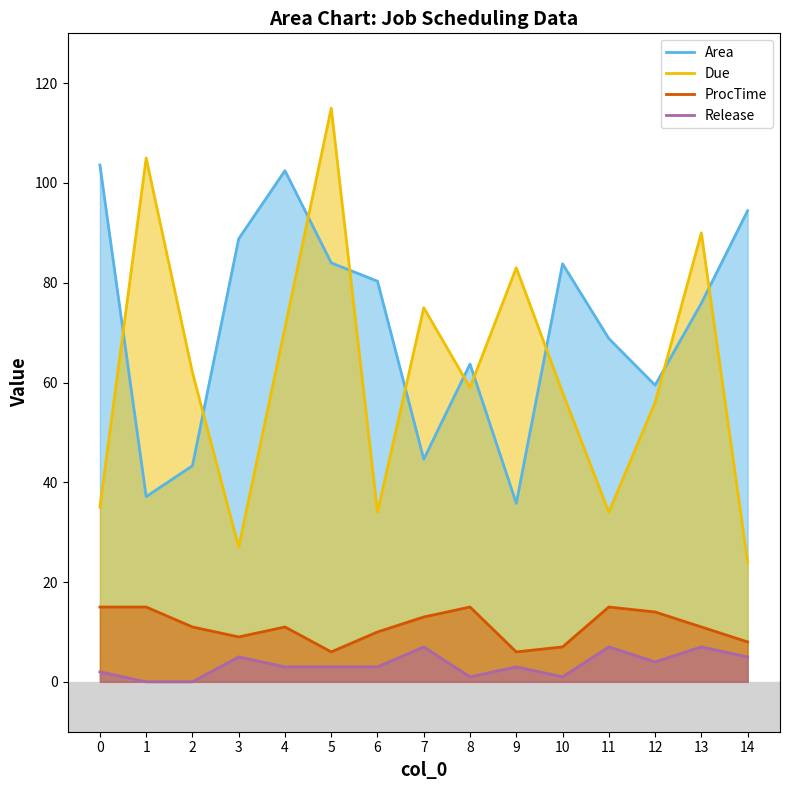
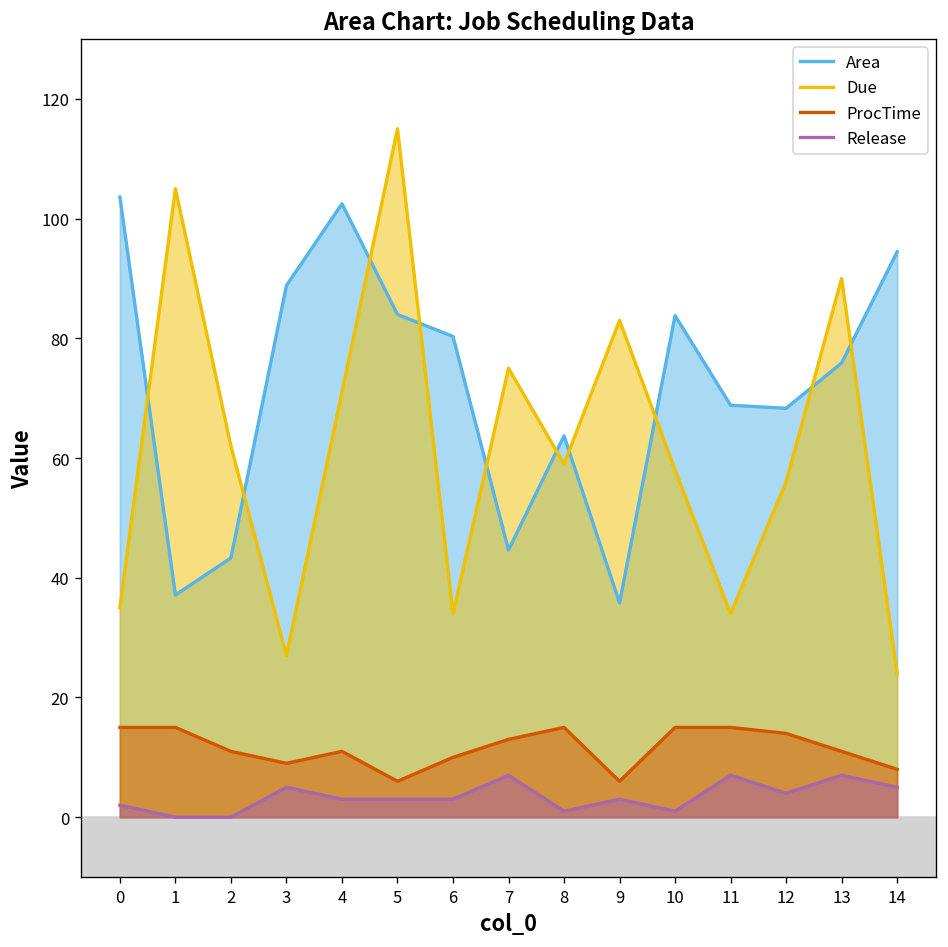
  {
    "Area": {
      "0": 104,
      "1": 37,
      "2": 43,
      "3": 89,
      "4": 102,
      "5": 84,
      "6": 80,
      "7": 45,
      "8": 64,
      "9": 36,
      "10": 84,
      "11": 69,
-     "12": 59,
+     "12": 68,
      "13": 76,
      "14": 94
    },
    "Due": {
      "0": 35,
      "1": 105,
      "2": 62,
      "3": 27,
      "4": 71,
      "5": 115,
      "6": 34,
      "7": 75,
      "8": 59,
      "9": 83,
      "10": 58,
      "11": 34,
      "12": 56,
      "13": 90,
      "14": 24
    },
    "ProcTime": {
      "0": 15,
      "1": 15,
      "2": 11,
      "3": 9,
      "4": 11,
      "5": 6,
      "6": 10,
      "7": 13,
      "8": 15,
      "9": 6,
-     "10": 7,
+     "10": 15,
      "11": 15,
      "12": 14,
      "13": 11,
      "14": 8
    },
    "Release": {
      "0": 2,
      "1": 0,
      "2": 0,
      "3": 5,
      "4": 3,
      "5": 3,
      "6": 3,
      "7": 7,
      "8": 1,
      "9": 3,
      "10": 1,
      "11": 7,
      "12": 4,
      "13": 7,
      "14": 5
    }
  }
